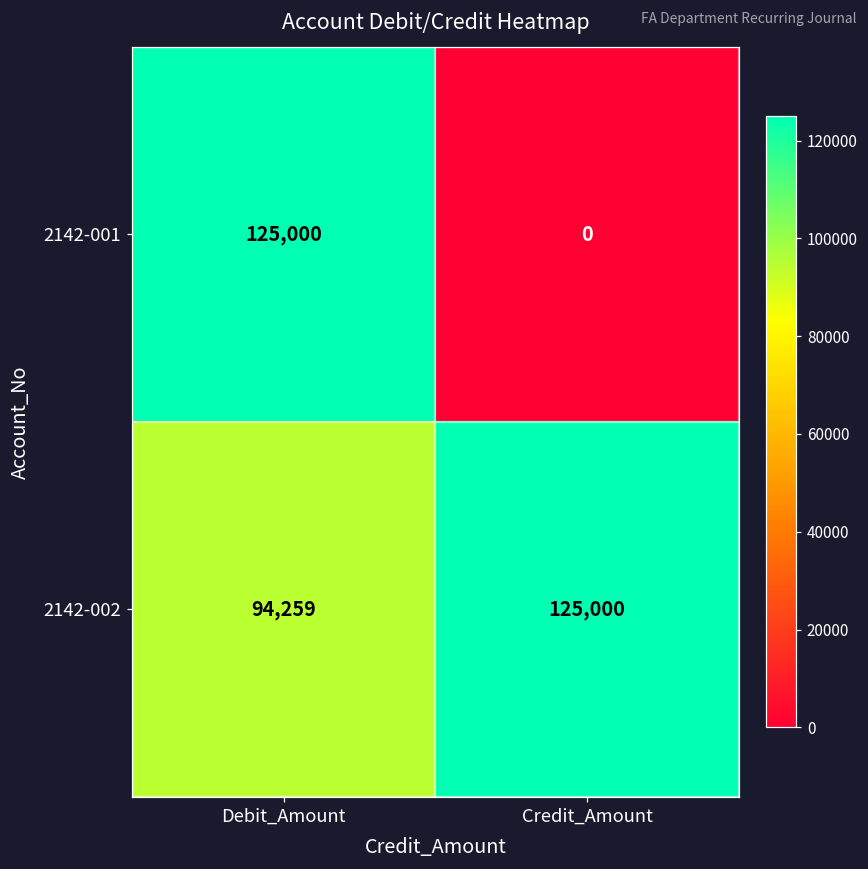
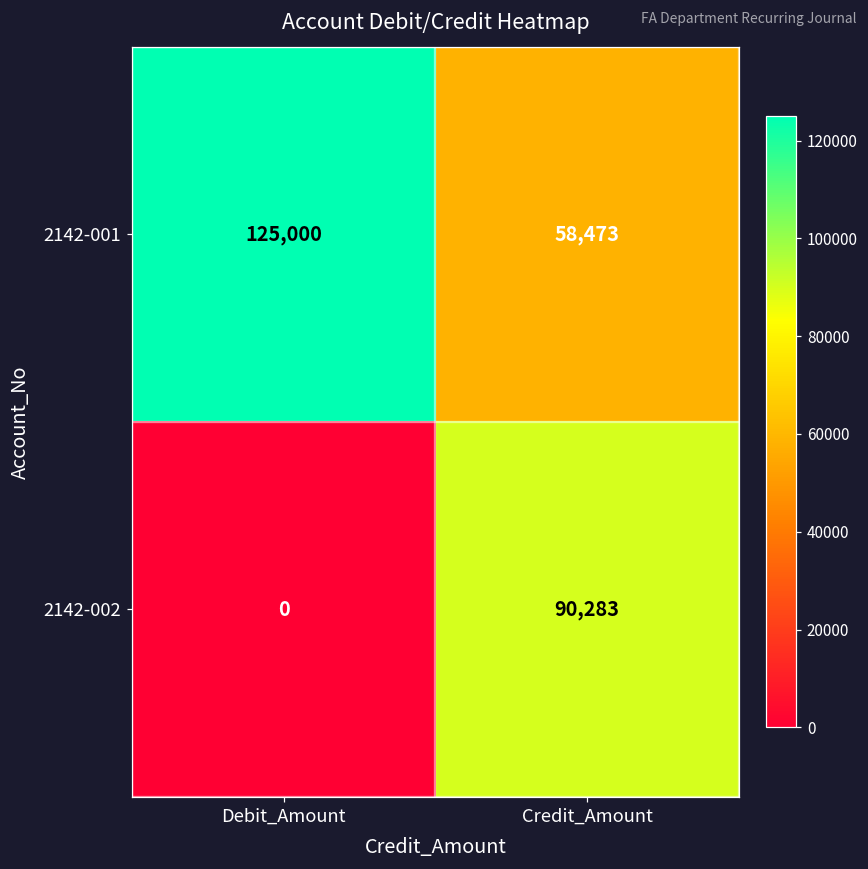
  {
    "2142-001": {
      "Debit_Amount": "125,000",
-     "Credit_Amount": "0"
+     "Credit_Amount": "58,473"
    },
    "2142-002": {
-     "Debit_Amount": "94,259",
-     "Credit_Amount": "125,000"
+     "Debit_Amount": "0",
+     "Credit_Amount": "90,283"
    }
  }
